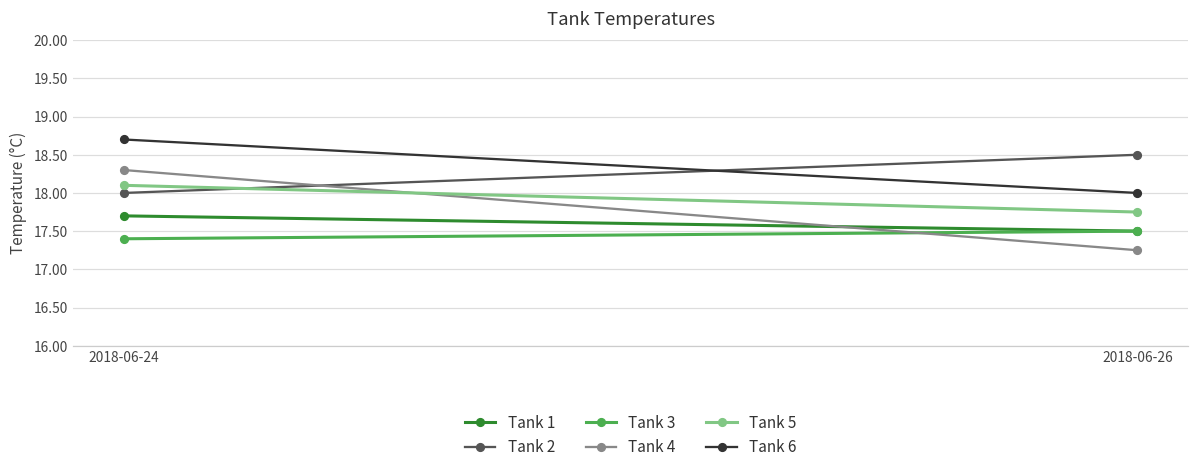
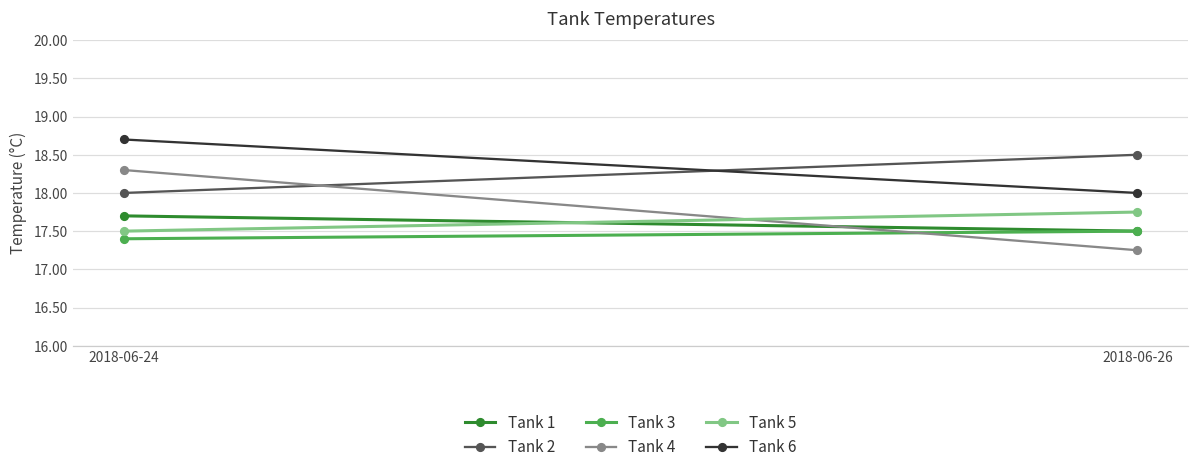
  {
    "Tank 4": {
      "2018-06-24": 18.3,
      "2018-06-26": 17.3
    },
    "Tank 5": {
-     "2018-06-24": 18.1,
+     "2018-06-24": 17.5,
      "2018-06-26": 17.8
    }
  }
